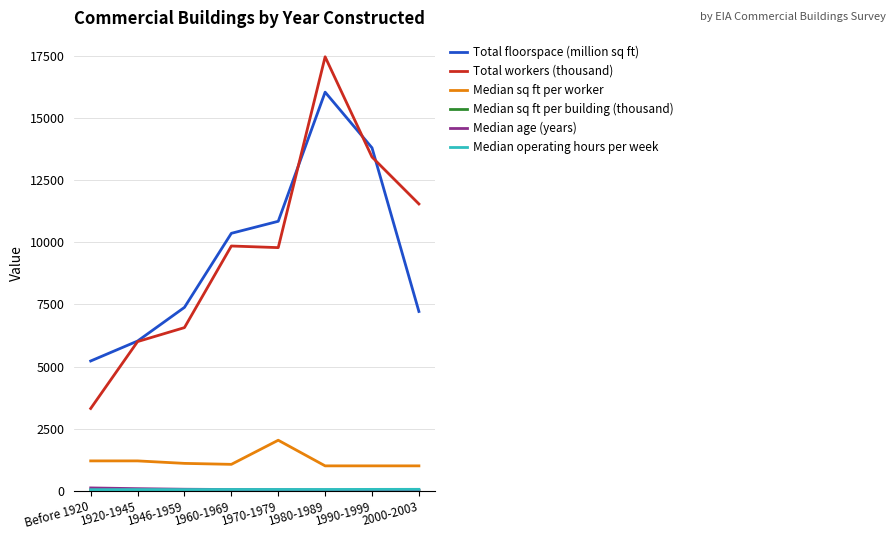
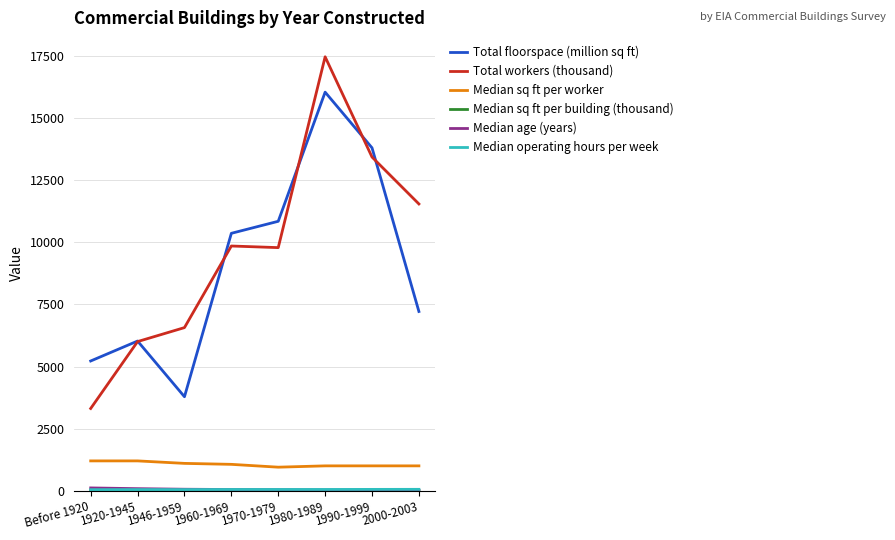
  {
    "Total floorspace (million sq ft)": {
      "Before 1920": 5200,
-     "1946-1959": 7400,
+     "1946-1959": 3800,
      "1960-1969": 10400,
      "1970-1979": 10800,
      "1980-1989": 16000,
      "1990-1999": 13800,
      "2000-2003": 7200
    },
    "Total workers (thousand)": {
      "Before 1920": 3300,
      "1946-1959": 6600,
      "1960-1969": 9900,
      "1970-1979": 9800,
      "1980-1989": 17500,
      "1990-1999": 13400,
      "2000-2003": 11500
    },
    "Median sq ft per worker": {
      "Before 1920": 1200,
      "1920-1945": 1200,
      "1946-1959": 1100,
      "1960-1969": 1100,
-     "1970-1979": 2000,
+     "1970-1979": 900,
      "1980-1989": 1000,
      "1990-1999": 1000,
      "2000-2003": 1000
    }
  }
